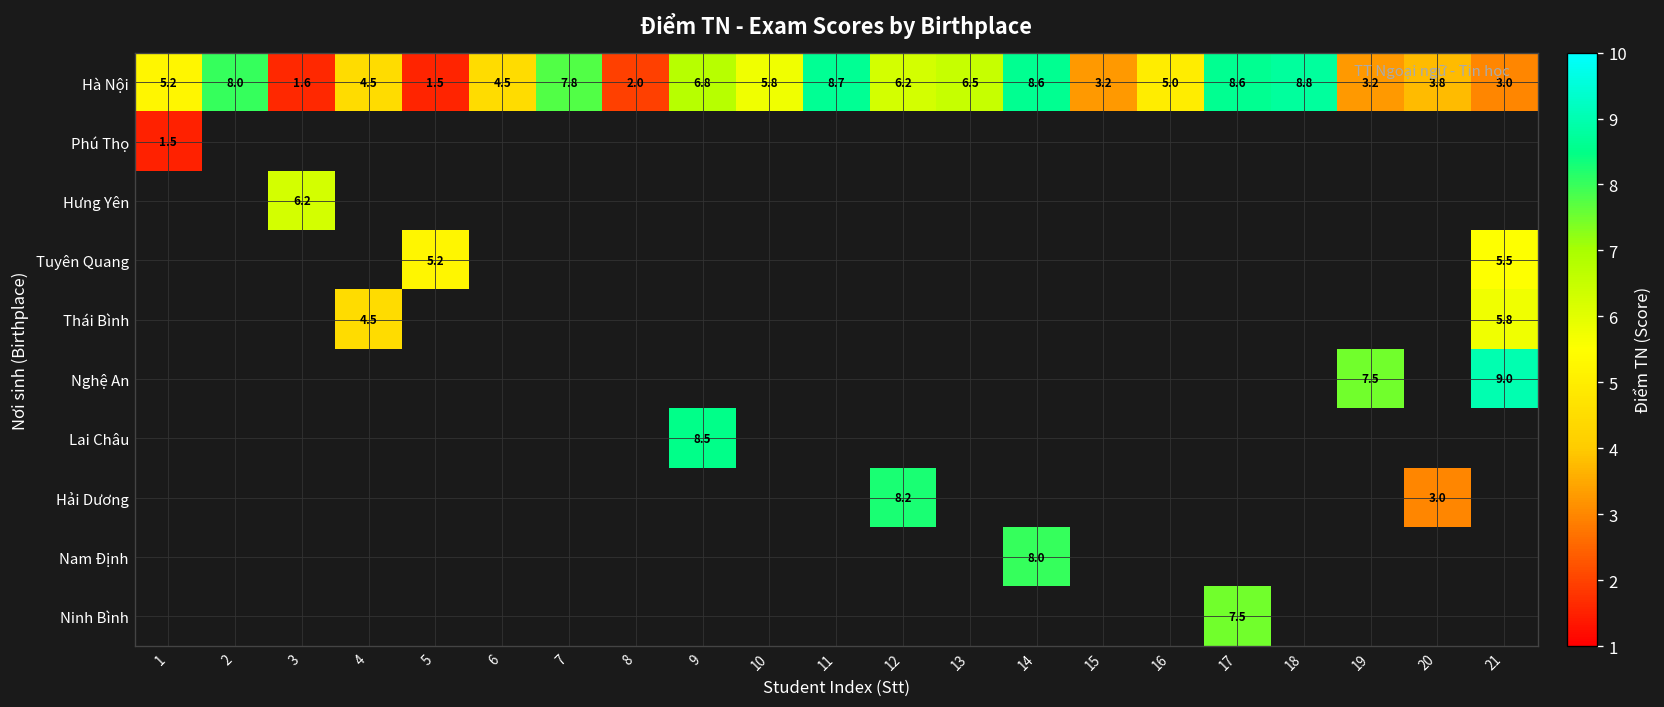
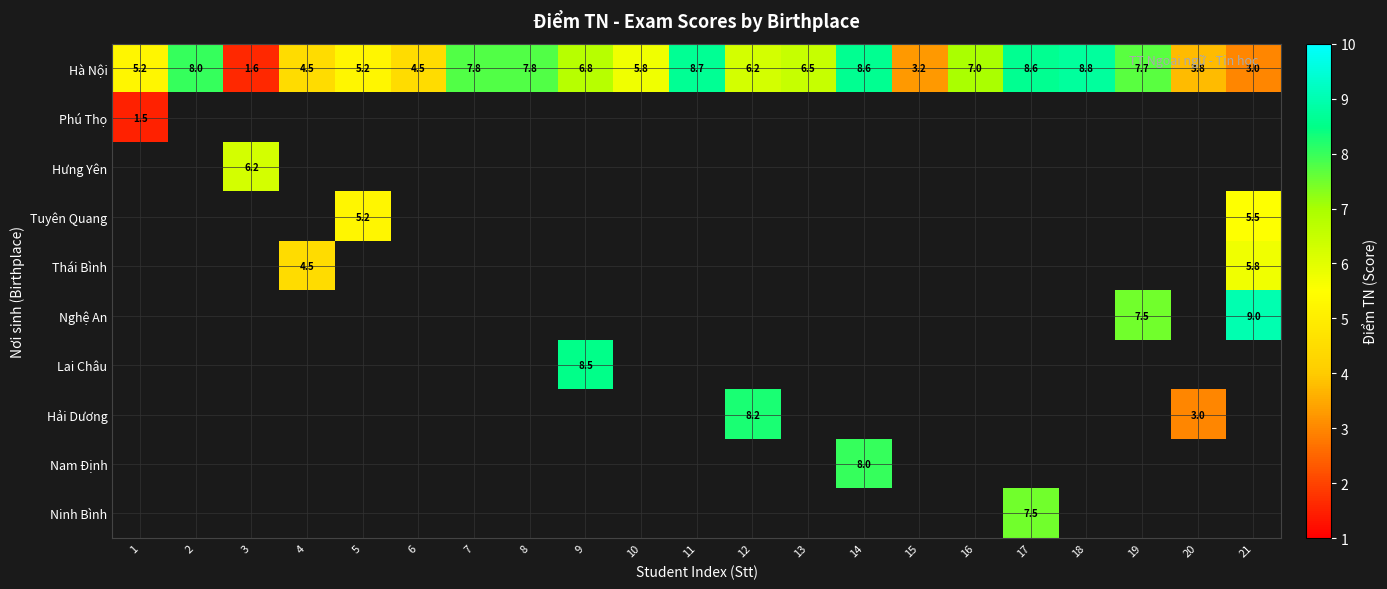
  {
    "Hà Nội": {
      "1": 5.2,
      "2": 8.0,
      "3": 1.6,
      "4": 4.5,
-     "5": 1.5,
+     "5": 5.2,
      "6": 4.5,
      "7": 7.8,
-     "8": 2.0,
+     "8": 7.8,
      "9": 6.8,
      "10": 5.8,
      "11": 8.7,
      "12": 6.2,
      "13": 6.5,
      "14": 8.6,
      "15": 3.2,
-     "16": 5.0,
+     "16": 7.0,
      "17": 8.6,
      "18": 8.8,
-     "19": 3.2
+     "19": 7.7
    },
    "Phú Thọ": {
      "1": 1.5
    },
    "Hưng Yên": {
      "3": 6.2
    },
    "Tuyên Quang": {
      "5": 5.2,
      "21": 5.5
    },
    "Thái Bình": {
      "4": 4.5,
      "21": 5.8
    },
    "Nghệ An": {
      "19": 7.5,
      "21": 9.0
    },
    "Lai Châu": {
      "9": 8.5
    },
    "Hải Dương": {
      "12": 8.2,
      "20": 3.0
    },
    "Nam Định": {
      "14": 8.0
    },
    "Ninh Bình": {
      "17": 7.5
    }
  }
